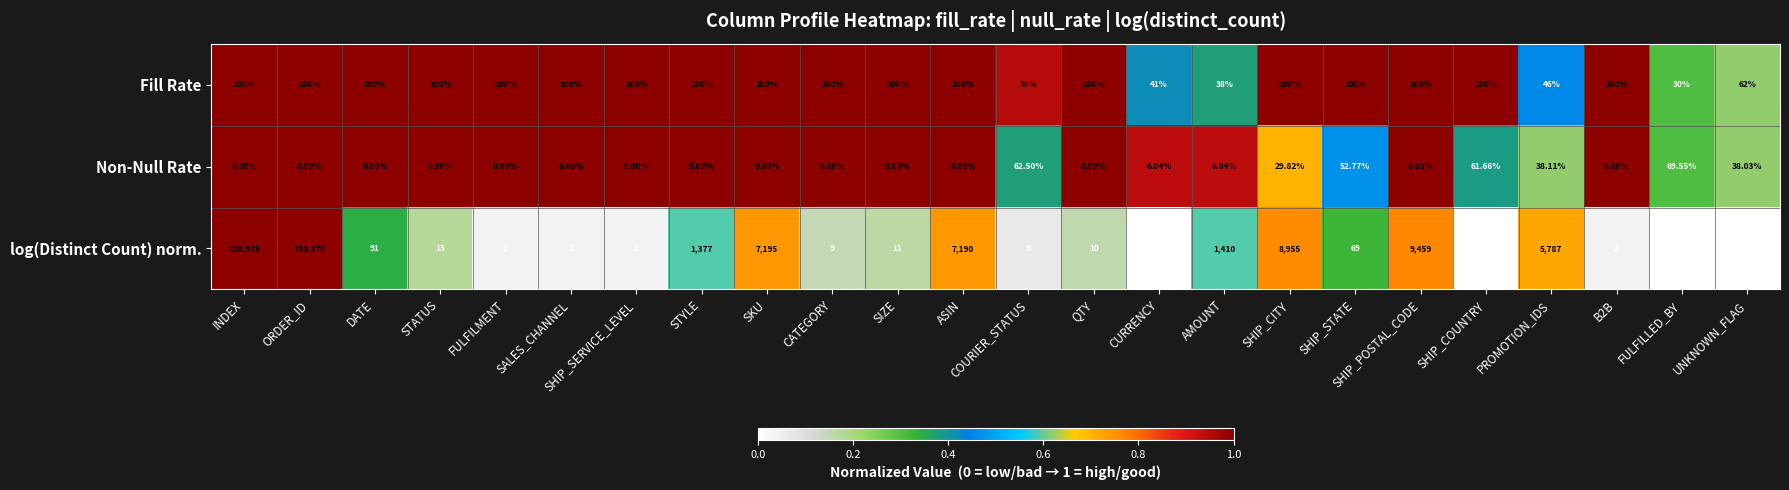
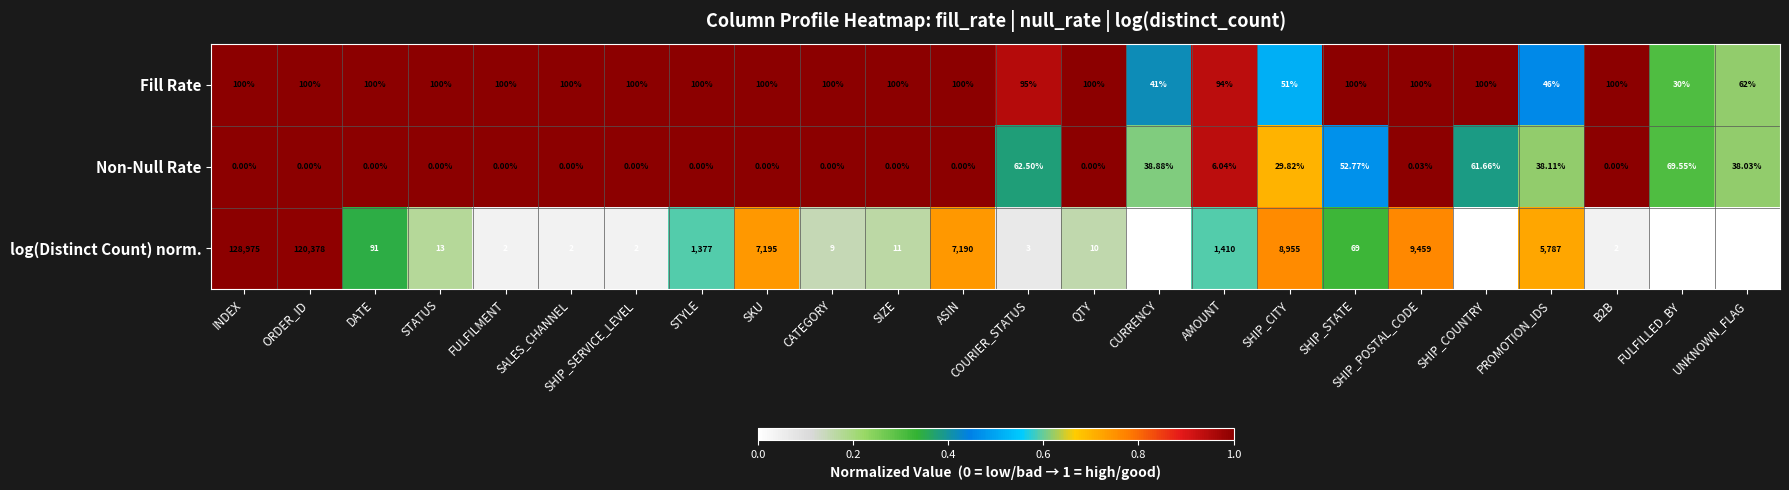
  {
    "Fill Rate": {
      "INDEX": "100%",
      "ORDER_ID": "100%",
      "DATE": "100%",
      "STATUS": "100%",
      "FULFILMENT": "100%",
      "SALES_CHANNEL": "100%",
      "SHIP_SERVICE_LEVEL": "100%",
      "STYLE": "100%",
      "SKU": "100%",
      "CATEGORY": "100%",
      "SIZE": "100%",
      "ASIN": "100%",
      "COURIER_STATUS": "95%",
      "QTY": "100%",
      "CURRENCY": "41%",
-     "AMOUNT": "38%",
-     "SHIP_CITY": "100%",
+     "AMOUNT": "94%",
+     "SHIP_CITY": "51%",
      "SHIP_STATE": "100%",
      "SHIP_POSTAL_CODE": "100%",
      "SHIP_COUNTRY": "100%",
      "PROMOTION_IDS": "46%",
      "B2B": "100%",
      "FULFILLED_BY": "30%",
      "UNKNOWN_FLAG": "62%"
    },
    "Non-Null Rate": {
      "INDEX": "0.00%",
      "ORDER_ID": "0.00%",
      "DATE": "0.00%",
      "STATUS": "0.00%",
      "FULFILMENT": "0.00%",
      "SALES_CHANNEL": "0.00%",
      "SHIP_SERVICE_LEVEL": "0.00%",
      "STYLE": "0.00%",
      "SKU": "0.00%",
      "CATEGORY": "0.00%",
      "SIZE": "0.00%",
      "ASIN": "0.00%",
      "COURIER_STATUS": "62.50%",
      "QTY": "0.00%",
-     "CURRENCY": "6.04%",
+     "CURRENCY": "38.88%",
      "AMOUNT": "6.04%",
      "SHIP_CITY": "29.82%",
      "SHIP_STATE": "52.77%",
      "SHIP_POSTAL_CODE": "0.03%",
      "SHIP_COUNTRY": "61.66%",
      "PROMOTION_IDS": "38.11%",
      "B2B": "0.00%",
      "FULFILLED_BY": "69.55%",
      "UNKNOWN_FLAG": "38.03%"
    },
    "log(Distinct Count) norm.": {
      "INDEX": "128,975",
      "ORDER_ID": "120,378",
      "DATE": "91",
      "STATUS": "13",
      "STYLE": "1,377",
      "SKU": "7,195",
      "CATEGORY": "9",
      "SIZE": "11",
      "ASIN": "7,190",
      "QTY": "10",
      "AMOUNT": "1,410",
      "SHIP_CITY": "8,955",
      "SHIP_STATE": "69",
      "SHIP_POSTAL_CODE": "9,459",
      "PROMOTION_IDS": "5,787"
    }
  }
